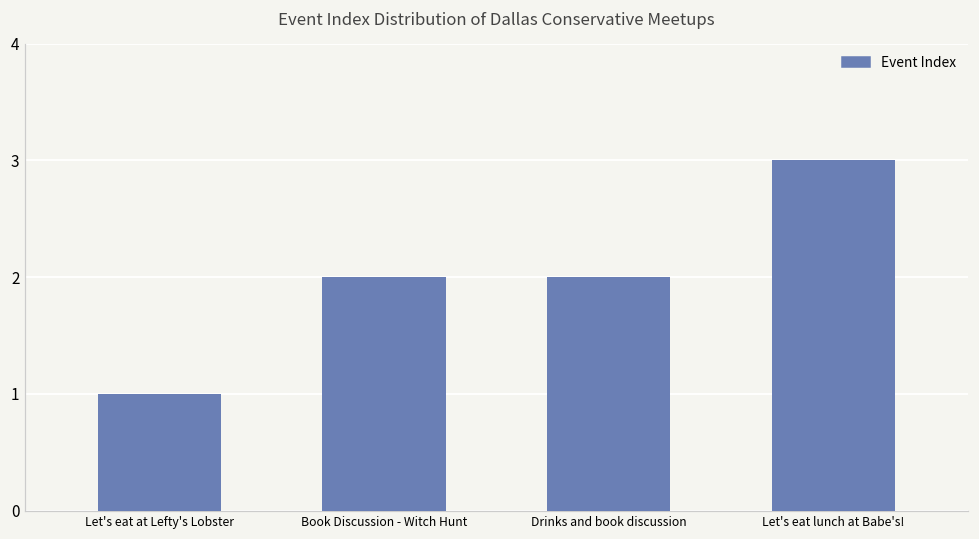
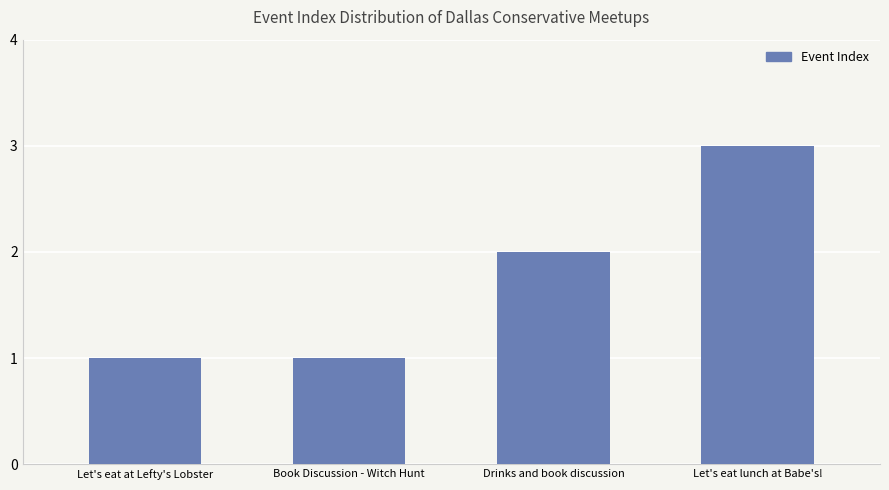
  {
    "Let's eat at Lefty's Lobster": 1,
-   "Book Discussion - Witch Hunt": 2,
+   "Book Discussion - Witch Hunt": 1,
    "Drinks and book discussion": 2,
    "Let's eat lunch at Babe's!": 3
  }
